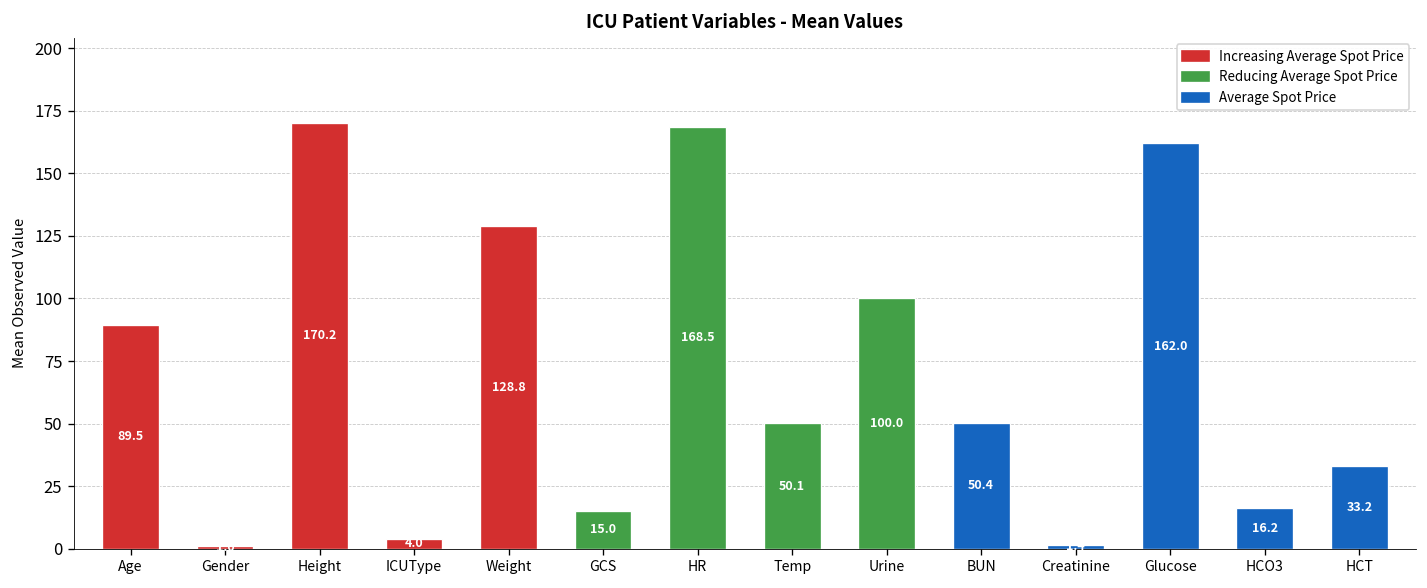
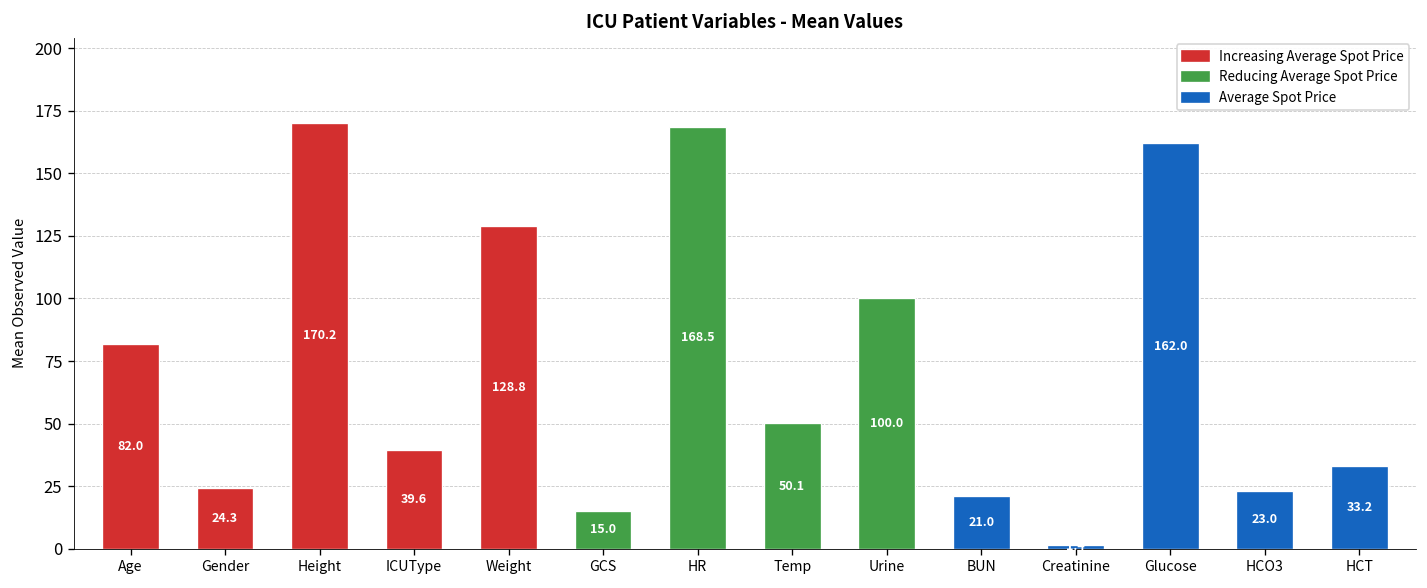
  {
-   "Age": 89.5,
-   "Gender": 1,
+   "Age": 82.0,
+   "Gender": 24,
    "Height": 170.2,
-   "ICUType": 4.0,
+   "ICUType": 39.6,
    "Weight": 128.8,
    "GCS": 15.0,
    "HR": 168.5,
    "Temp": 50.1,
    "Urine": 100.0,
-   "BUN": 50.4,
+   "BUN": 21.0,
    "Glucose": 162.0,
-   "HCO3": 16.2,
+   "HCO3": 23.0,
    "HCT": 33.2
  }
